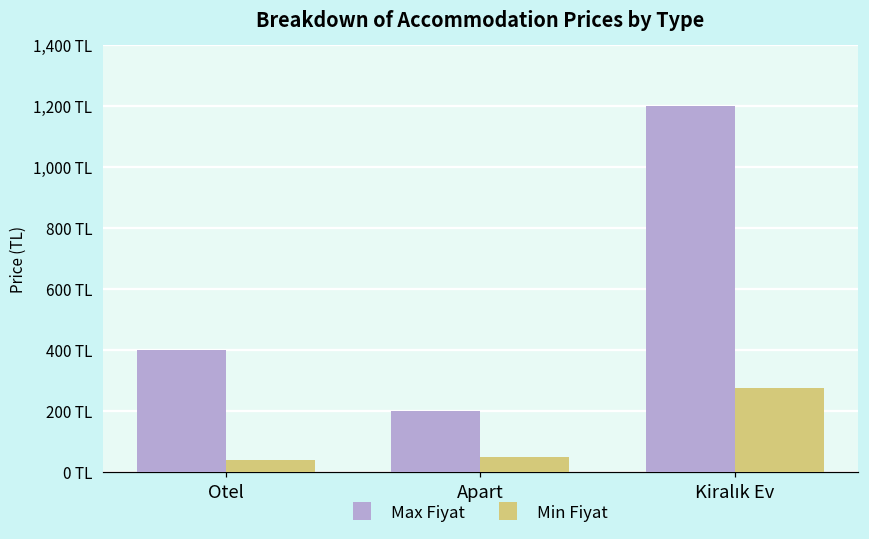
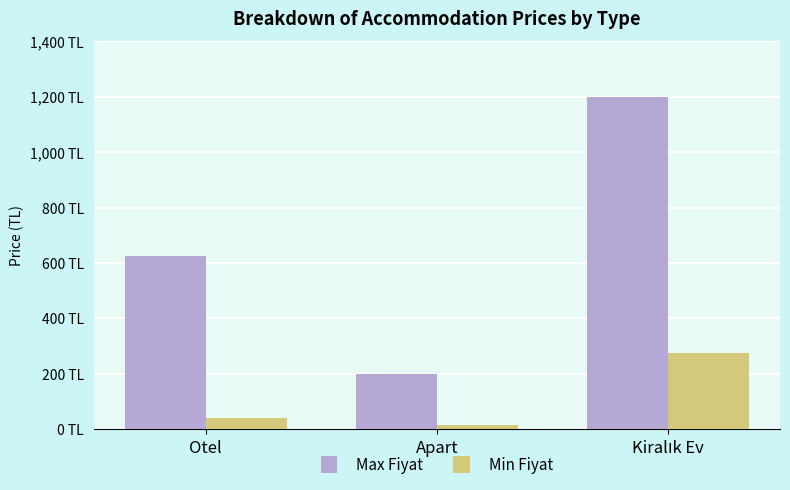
  {
    "Max Fiyat": {
-     "Otel": "400 TL",
+     "Otel": "630 TL",
      "Apart": "200 TL",
      "Kiralık Ev": "1,200 TL"
    },
    "Min Fiyat": {
      "Otel": "40 TL",
-     "Apart": "50 TL",
+     "Apart": "20 TL",
      "Kiralık Ev": "280 TL"
    }
  }
